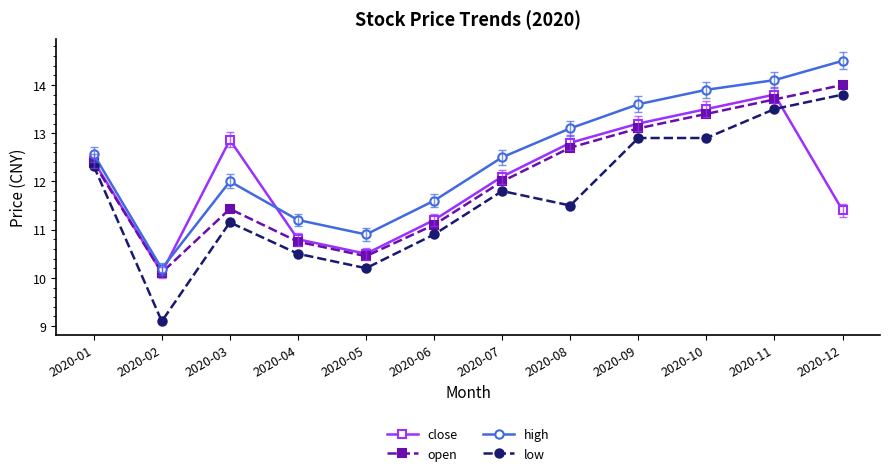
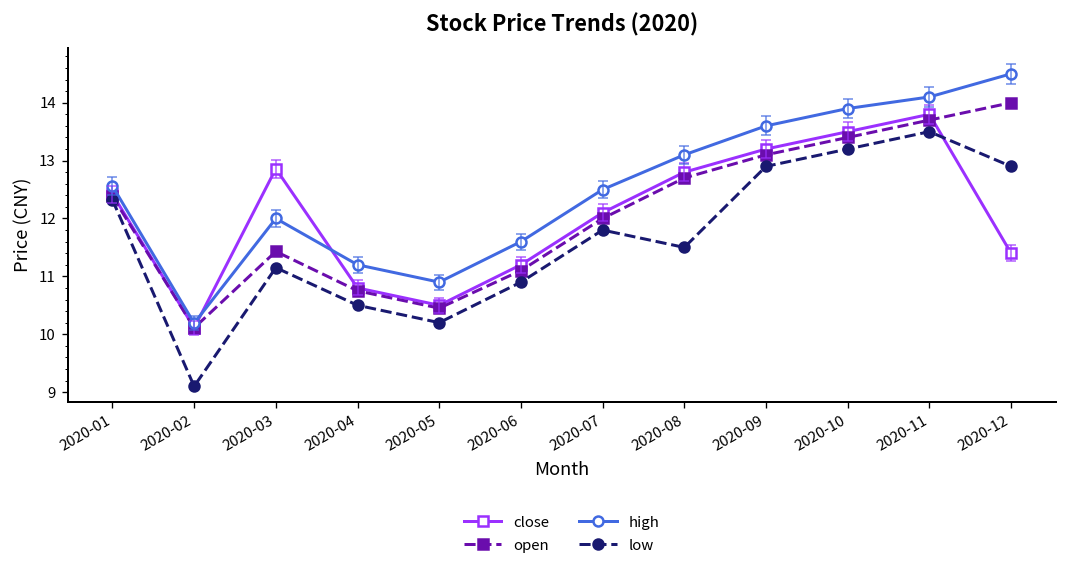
  {
    "close": {
      "2020-03": 12.9,
      "2020-06": 11.2,
      "2020-07": 12.1,
      "2020-08": 12.8,
      "2020-09": 13.2,
      "2020-10": 13.5,
      "2020-11": 13.8,
      "2020-12": 11.4
    },
    "open": {
      "2020-03": 11.4,
      "2020-09": 13.1,
      "2020-10": 13.4,
      "2020-11": 13.7,
      "2020-12": 14.0
    },
    "low": {
      "2020-02": 9.1,
      "2020-03": 11.2,
      "2020-04": 10.5,
      "2020-05": 10.2,
      "2020-06": 10.9,
      "2020-07": 11.8,
      "2020-08": 11.5,
      "2020-09": 12.9,
-     "2020-10": 12.9,
+     "2020-10": 13.2,
      "2020-11": 13.5,
-     "2020-12": 13.8
+     "2020-12": 12.9
    }
  }
